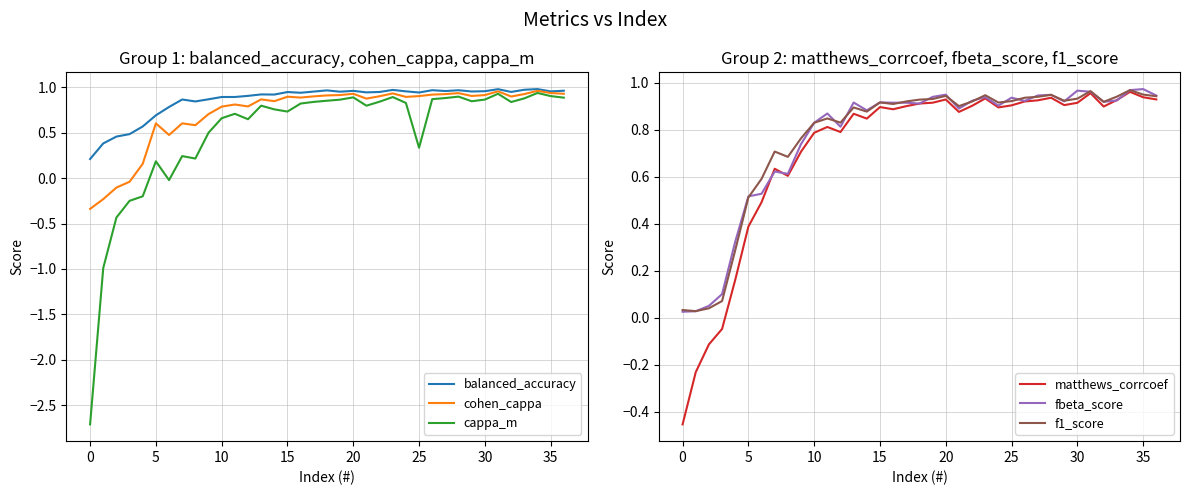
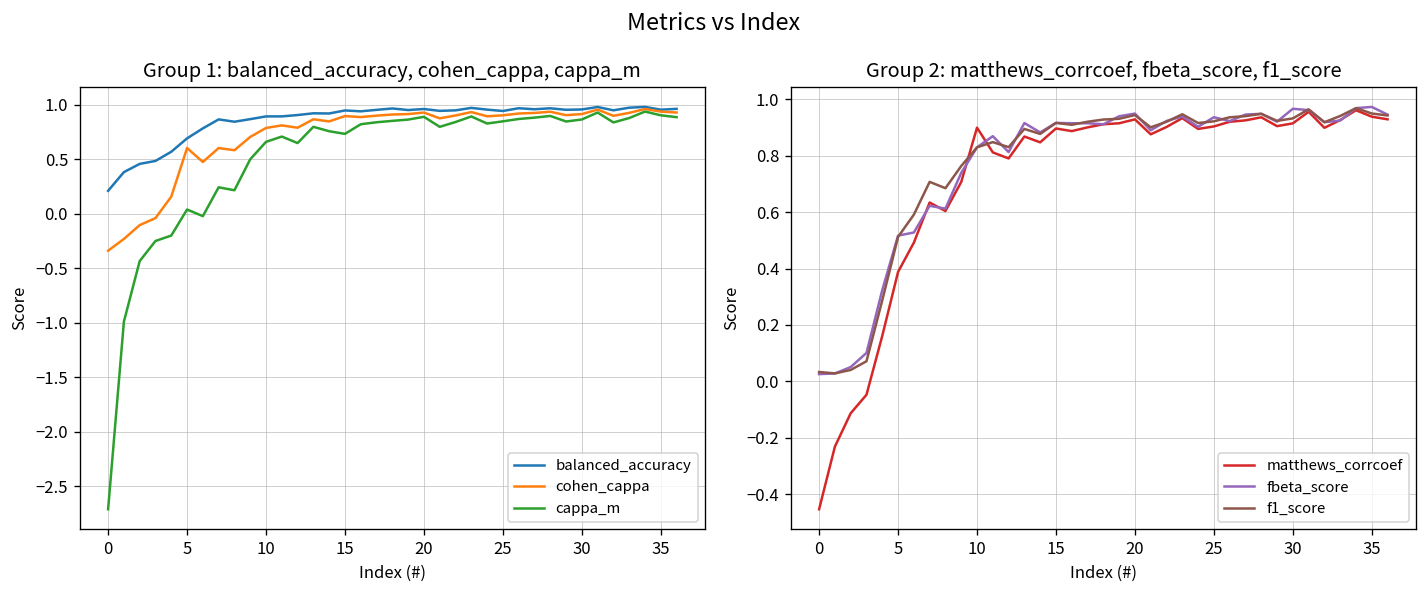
  {
    "Group 1: balanced_accuracy, cohen_cappa, cappa_m": {
      "balanced_accuracy": {
        "0": 0.2,
        "5": 0.7,
        "10": 0.9,
        "15": 0.9,
        "20": 1.0,
        "25": 0.9,
        "30": 1.0
      },
      "cohen_cappa": {
        "0": -0.3,
        "5": 0.6,
        "10": 0.8,
        "15": 0.9,
        "20": 0.9,
        "25": 0.9,
        "30": 0.9
      },
      "cappa_m": {
        "0": -2.7,
-       "5": 0.2,
+       "5": 0.0,
        "10": 0.7,
        "15": 0.7,
        "20": 0.9,
-       "25": 0.3,
+       "25": 0.8,
        "30": 0.9,
        "35": 0.9
      }
    },
    "Group 2: matthews_corrcoef, fbeta_score, f1_score": {
      "matthews_corrcoef": {
        "0": -0.45,
        "5": 0.39,
-       "10": 0.79,
+       "10": 0.90,
        "15": 0.90,
        "20": 0.93,
        "25": 0.90,
        "30": 0.92,
        "35": 0.94
      },
      "fbeta_score": {
        "25": 0.94,
        "30": 0.97,
        "35": 0.97
      },
      "f1_score": {
        "25": 0.92,
        "30": 0.93,
        "35": 0.95
      }
    }
  }
